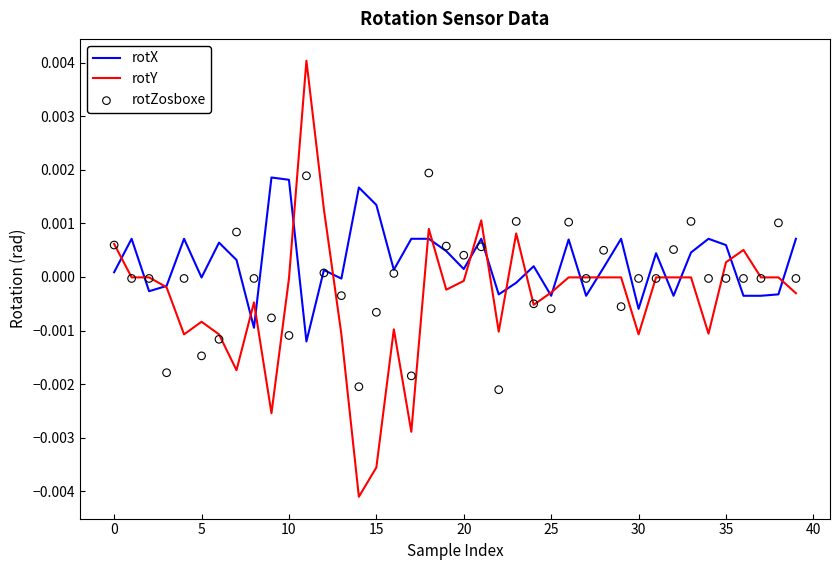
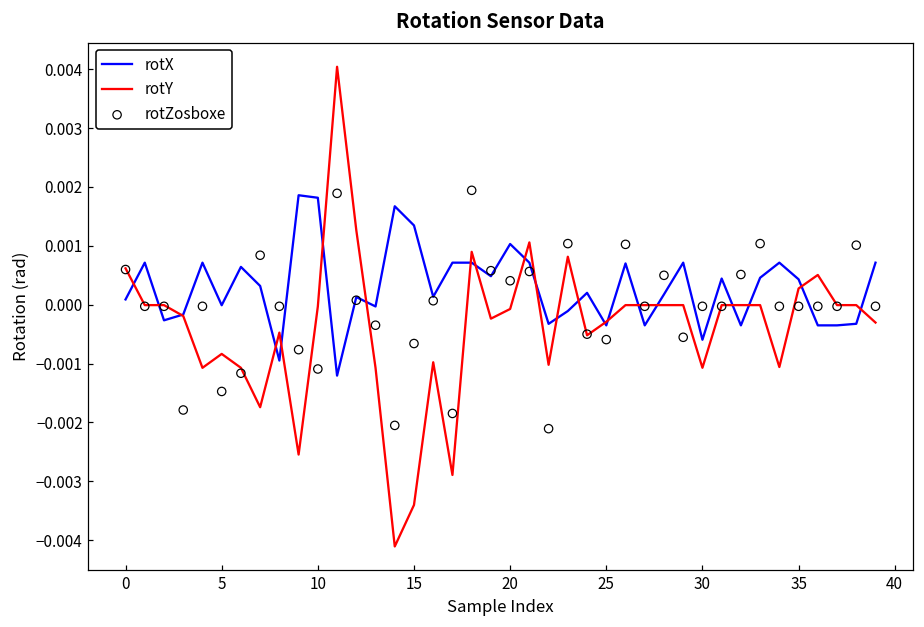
  {
    "rotX": {
      "0": 0.0001,
      "5": 0.0000,
      "10": 0.0018,
      "15": 0.0013,
-     "20": 0.0001,
+     "20": 0.0010,
      "25": -0.0004,
      "30": -0.0006,
-     "35": 0.0006
+     "35": 0.0004
    },
    "rotY": {
      "5": -0.0008,
      "10": 0.0000,
-     "15": -0.0036,
+     "15": -0.0034,
      "20": -0.0001,
      "25": -0.0003,
      "30": -0.0011,
      "35": 0.0003
    }
  }
